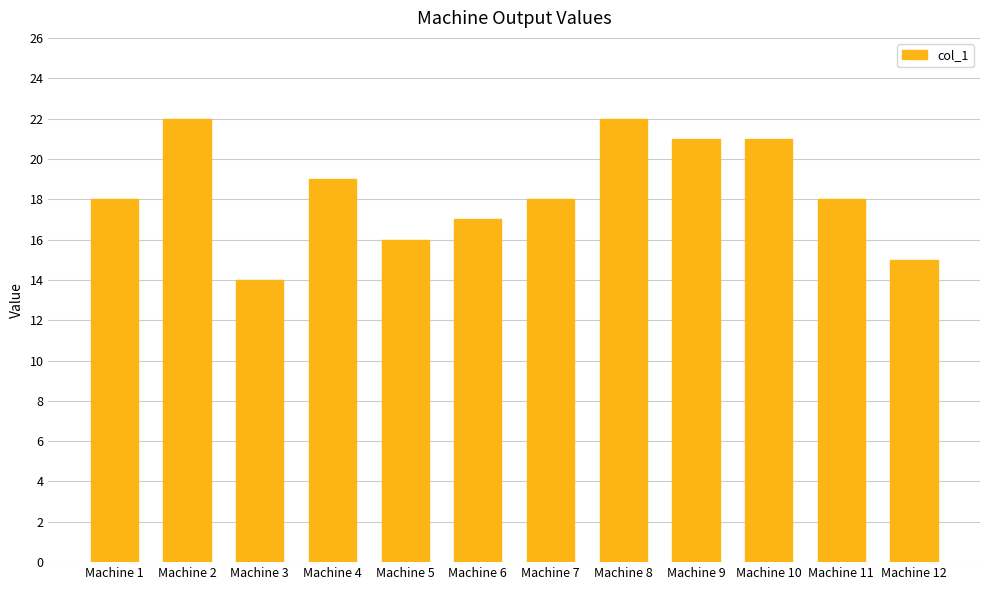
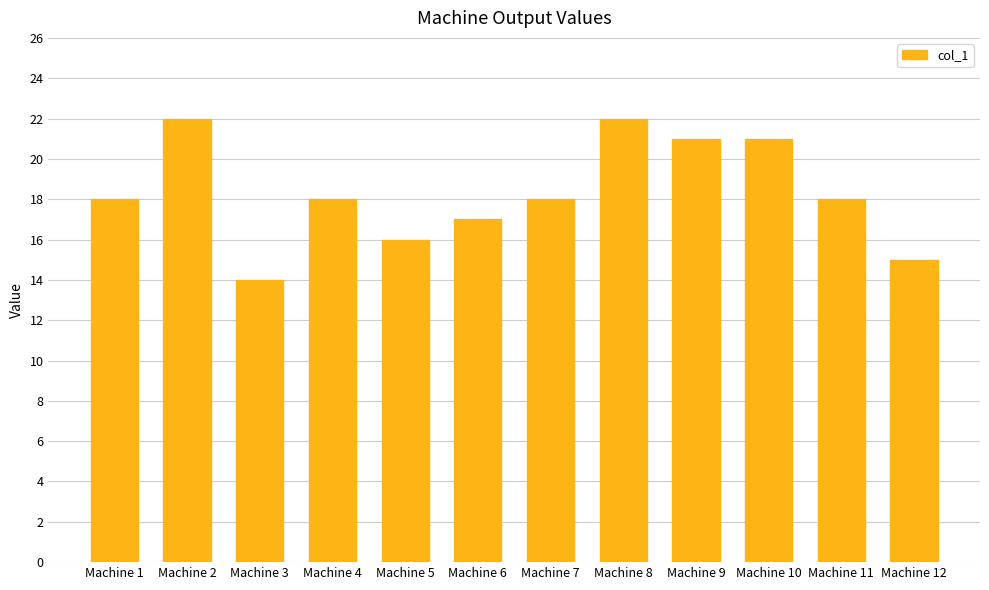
  {
    "Machine 1": 18,
    "Machine 2": 22,
    "Machine 3": 14,
-   "Machine 4": 19,
+   "Machine 4": 18,
    "Machine 5": 16,
    "Machine 6": 17,
    "Machine 7": 18,
    "Machine 8": 22,
    "Machine 9": 21,
    "Machine 10": 21,
    "Machine 11": 18,
    "Machine 12": 15
  }
